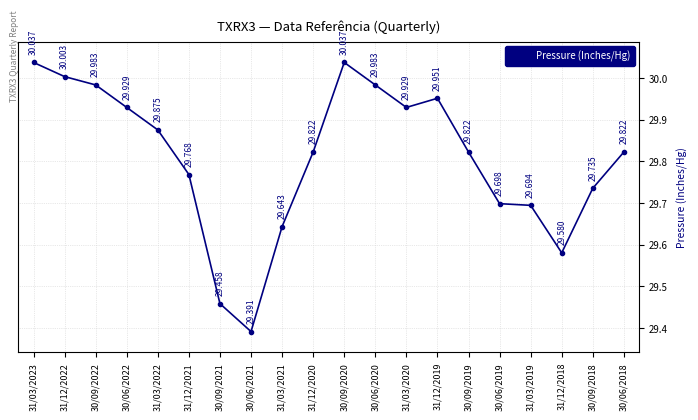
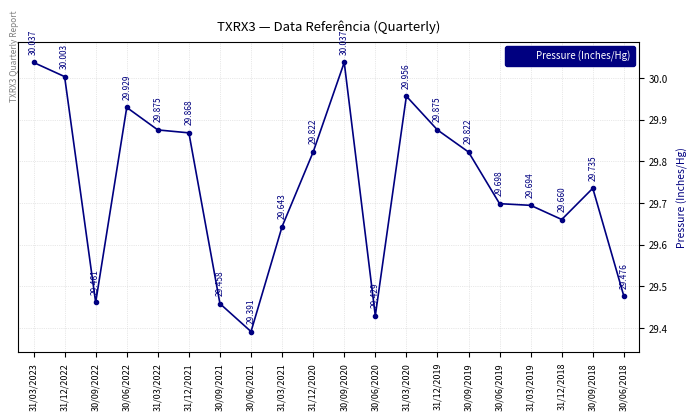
  {
    "31/03/2023": 30.037,
    "31/12/2022": 30.003,
-   "30/09/2022": 29.983,
+   "30/09/2022": 29.461,
    "30/06/2022": 29.929,
    "31/03/2022": 29.875,
-   "31/12/2021": 29.768,
+   "31/12/2021": 29.868,
    "30/09/2021": 29.458,
    "30/06/2021": 29.391,
    "31/03/2021": 29.643,
    "31/12/2020": 29.822,
    "30/09/2020": 30.037,
-   "30/06/2020": 29.983,
-   "31/03/2020": 29.929,
-   "31/12/2019": 29.951,
+   "30/06/2020": 29.429,
+   "31/03/2020": 29.956,
+   "31/12/2019": 29.875,
    "30/09/2019": 29.822,
    "30/06/2019": 29.698,
    "31/03/2019": 29.694,
-   "31/12/2018": 29.580,
+   "31/12/2018": 29.660,
    "30/09/2018": 29.735,
-   "30/06/2018": 29.822
+   "30/06/2018": 29.476
  }
